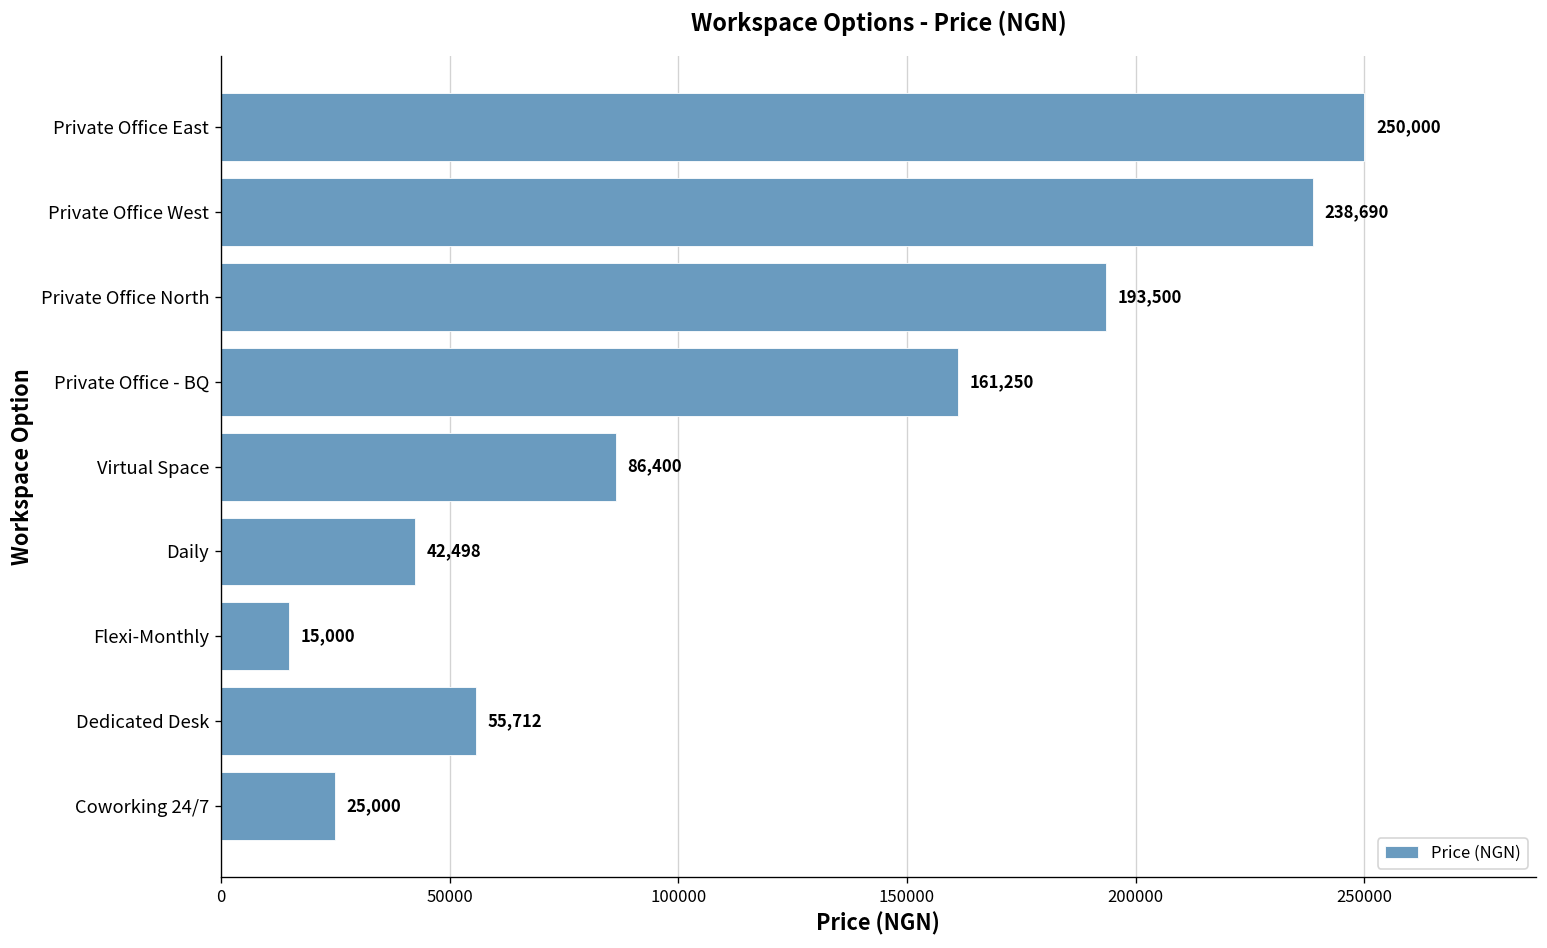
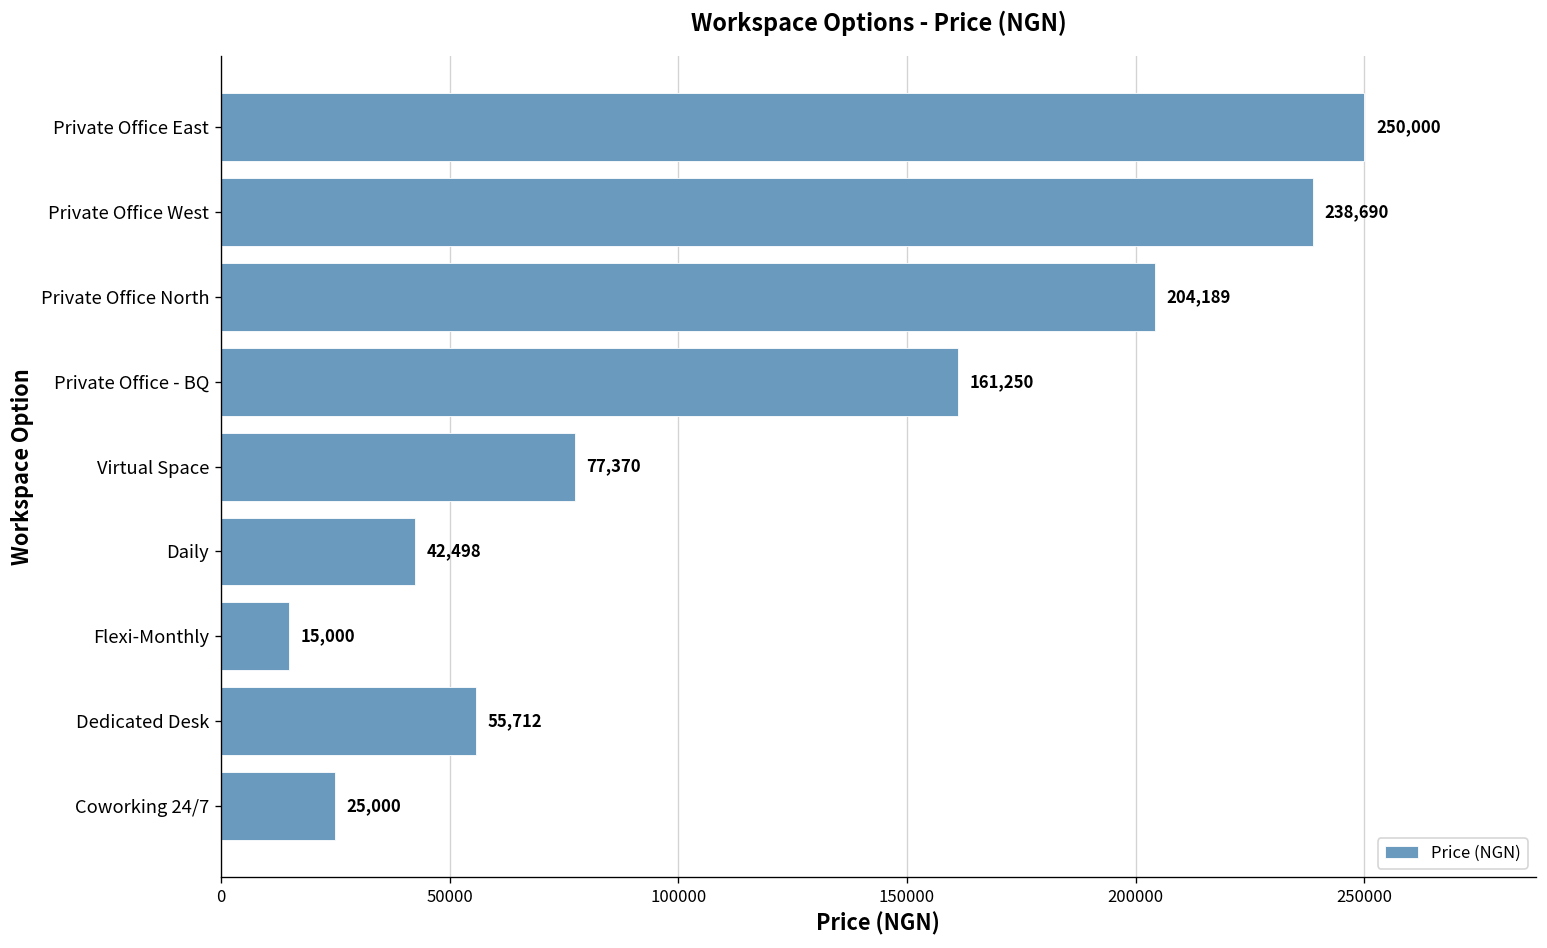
  {
    "Private Office East": "250,000",
    "Private Office West": "238,690",
-   "Private Office North": "193,500",
+   "Private Office North": "204,189",
    "Private Office - BQ": "161,250",
-   "Virtual Space": "86,400",
+   "Virtual Space": "77,370",
    "Daily": "42,498",
    "Flexi-Monthly": "15,000",
    "Dedicated Desk": "55,712",
    "Coworking 24/7": "25,000"
  }
